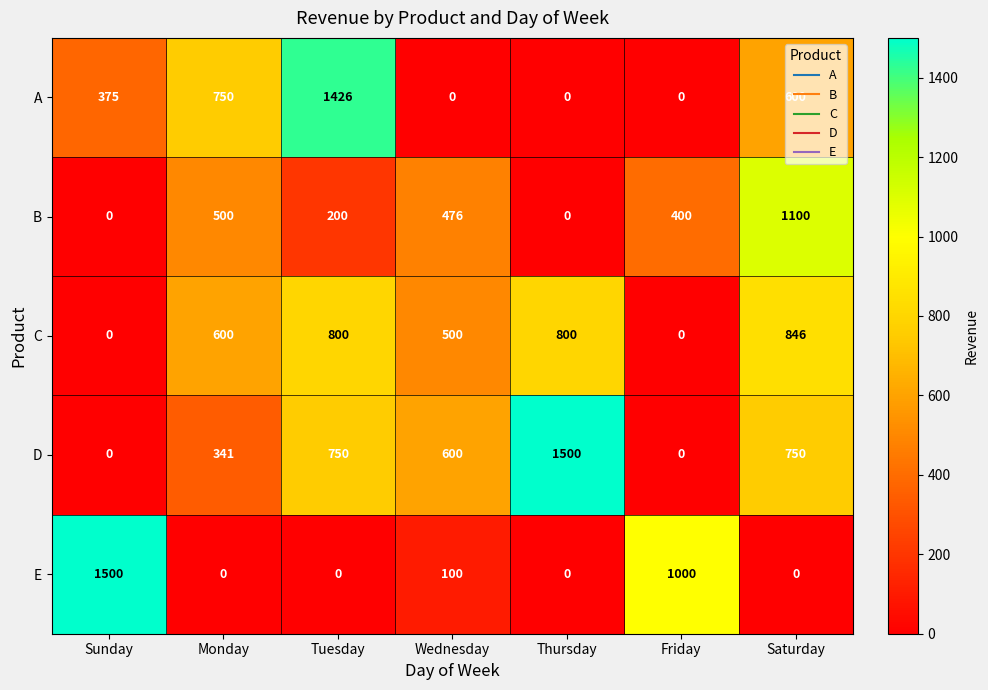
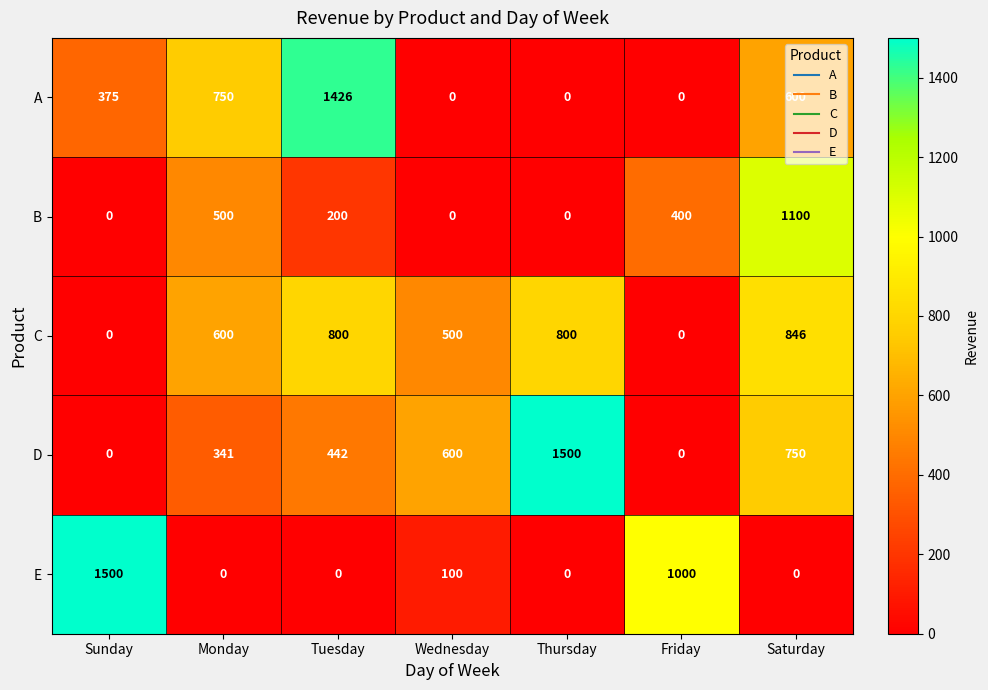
  {
    "A": {
      "Sunday": 375,
      "Monday": 750,
      "Tuesday": 1426,
      "Wednesday": 0,
      "Thursday": 0,
      "Friday": 0
    },
    "B": {
      "Sunday": 0,
      "Monday": 500,
      "Tuesday": 200,
-     "Wednesday": 476,
+     "Wednesday": 0,
      "Thursday": 0,
      "Friday": 400,
      "Saturday": 1100
    },
    "C": {
      "Sunday": 0,
      "Monday": 600,
      "Tuesday": 800,
      "Wednesday": 500,
      "Thursday": 800,
      "Friday": 0,
      "Saturday": 846
    },
    "D": {
      "Sunday": 0,
      "Monday": 341,
-     "Tuesday": 750,
+     "Tuesday": 442,
      "Wednesday": 600,
      "Thursday": 1500,
      "Friday": 0,
      "Saturday": 750
    },
    "E": {
      "Sunday": 1500,
      "Monday": 0,
      "Tuesday": 0,
      "Wednesday": 100,
      "Thursday": 0,
      "Friday": 1000,
      "Saturday": 0
    }
  }
